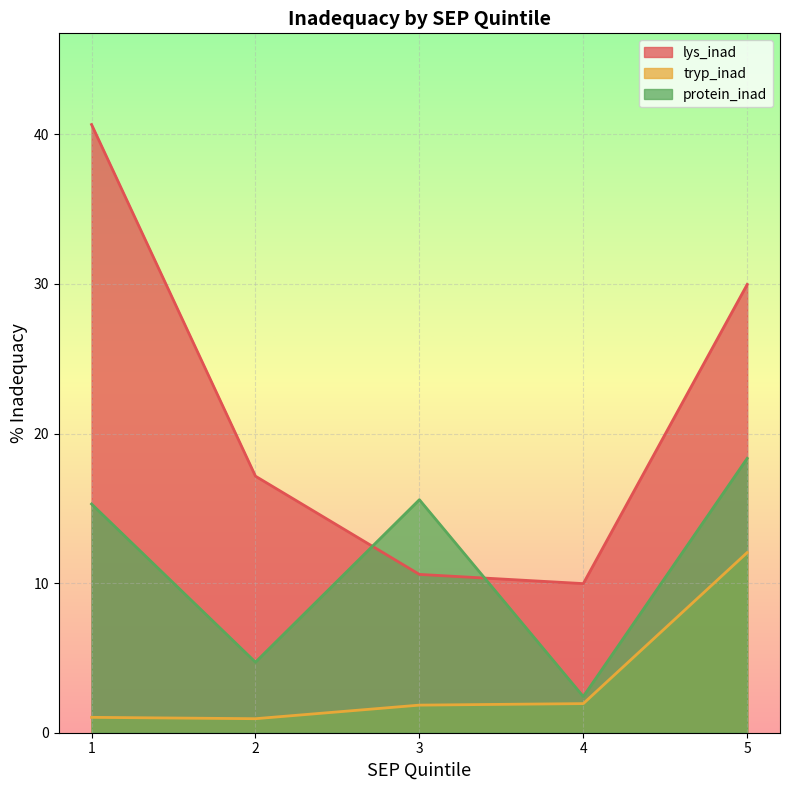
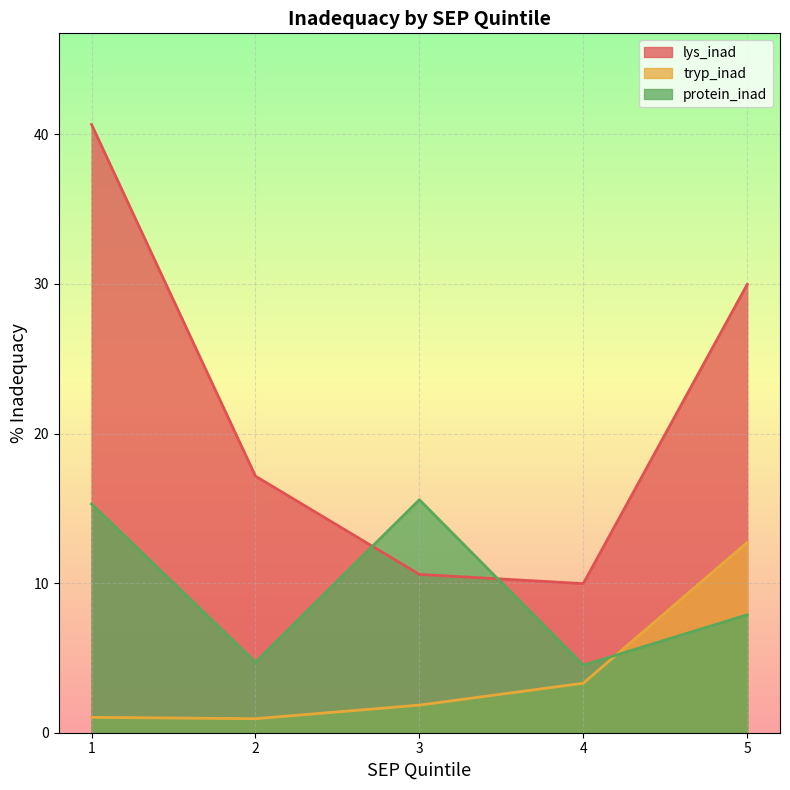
  {
    "lys_inad": {
      "1": 40.7,
      "2": 17.1,
      "3": 10.6,
      "4": 10.0,
      "5": 30.0
    },
    "tryp_inad": {
      "1": 1.0,
      "2": 0.9,
      "3": 1.8,
-     "4": 1.9,
-     "5": 12.0
+     "4": 3.3,
+     "5": 12.7
    },
    "protein_inad": {
      "1": 15.3,
      "2": 4.7,
      "3": 15.6,
-     "4": 2.4,
-     "5": 18.3
+     "4": 4.5,
+     "5": 7.9
    }
  }
